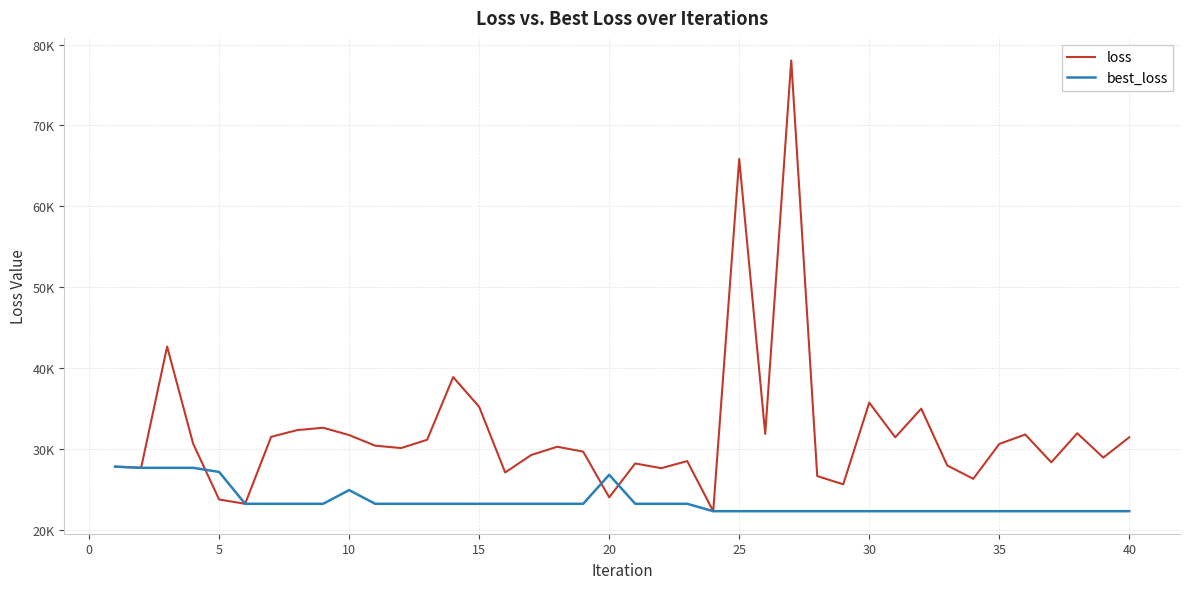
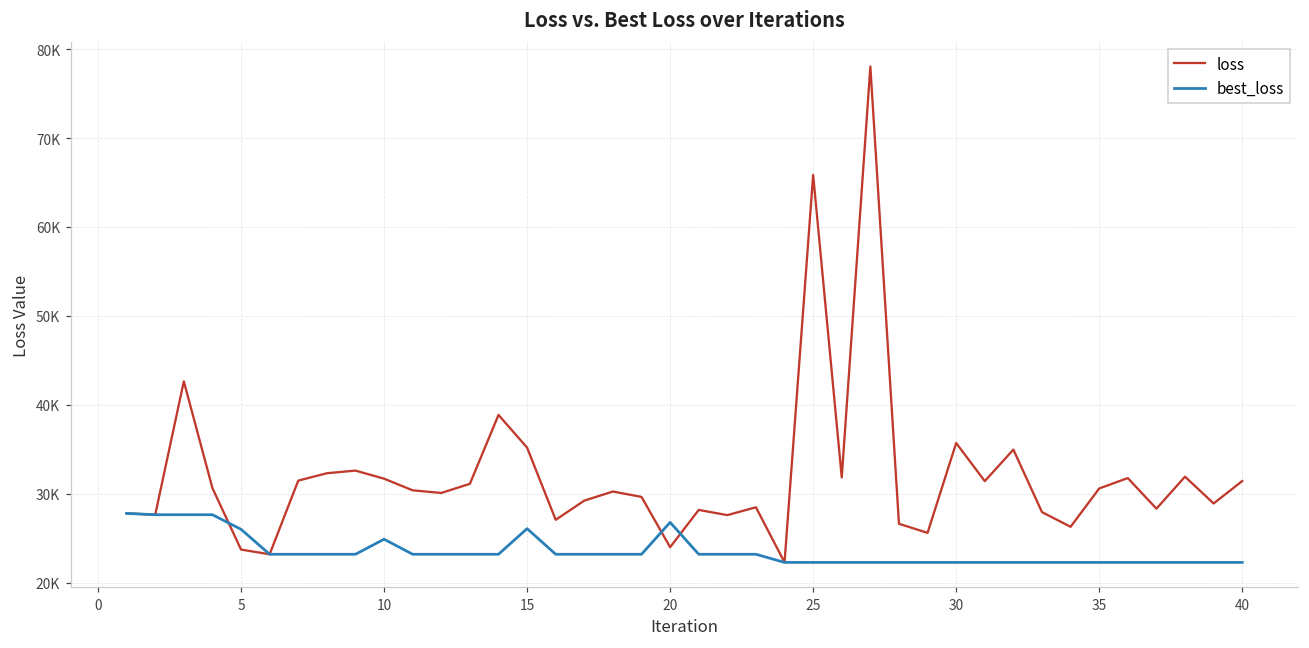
  {
    "loss": {
      "5": 24000,
      "10": 32000,
      "15": 35000,
      "20": 24000,
      "25": 66000,
      "30": 36000,
      "35": 31000,
      "40": 31000
    },
    "best_loss": {
-     "5": 27000,
+     "5": 26000,
      "10": 25000,
-     "15": 23000,
+     "15": 26000,
      "20": 27000,
      "25": 22000,
      "30": 22000,
      "35": 22000,
      "40": 22000
    }
  }
